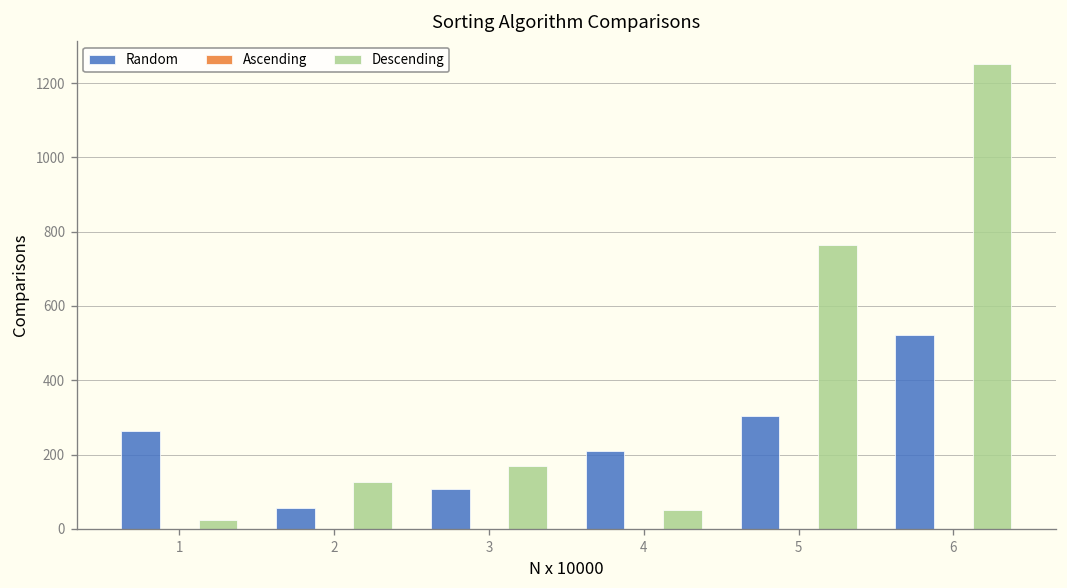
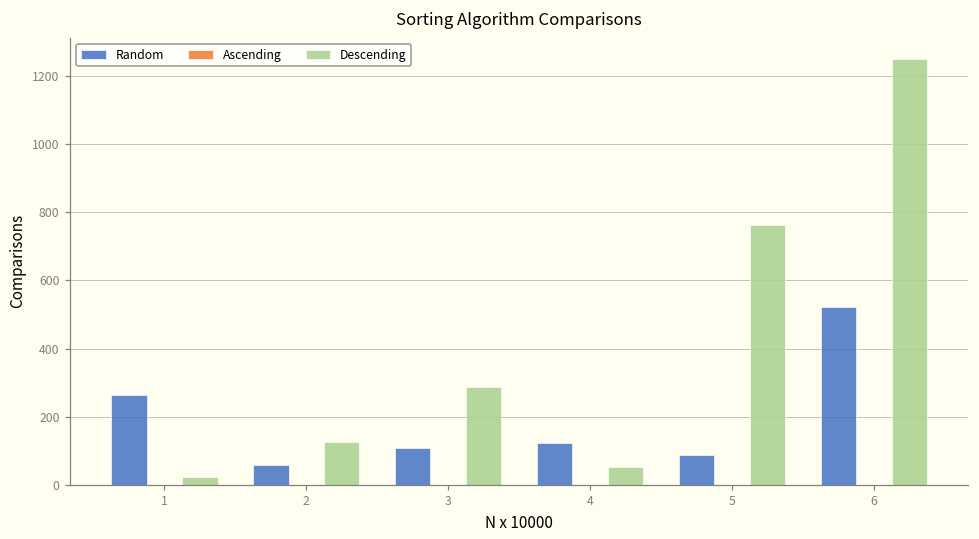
  {
    "Random": {
      "1": 260,
      "2": 60,
      "3": 110,
-     "4": 210,
-     "5": 300,
+     "4": 120,
+     "5": 90,
      "6": 520
    },
    "Ascending": {
      "1": 0,
      "2": 0,
      "3": 0,
      "4": 0,
      "5": 0,
      "6": 0
    },
    "Descending": {
      "1": 20,
      "2": 130,
-     "3": 170,
+     "3": 290,
      "4": 50,
      "5": 760,
      "6": 1250
    }
  }
